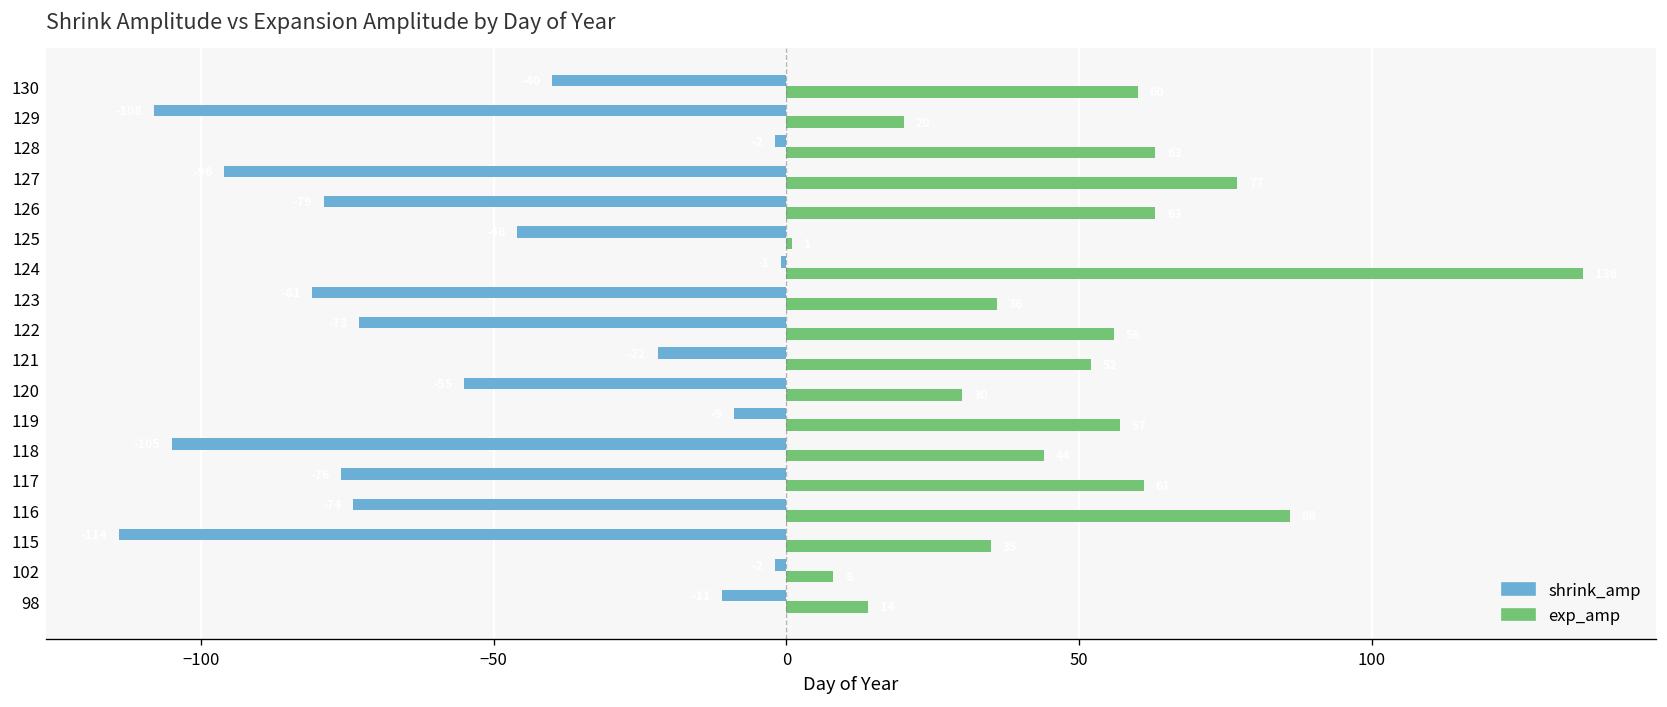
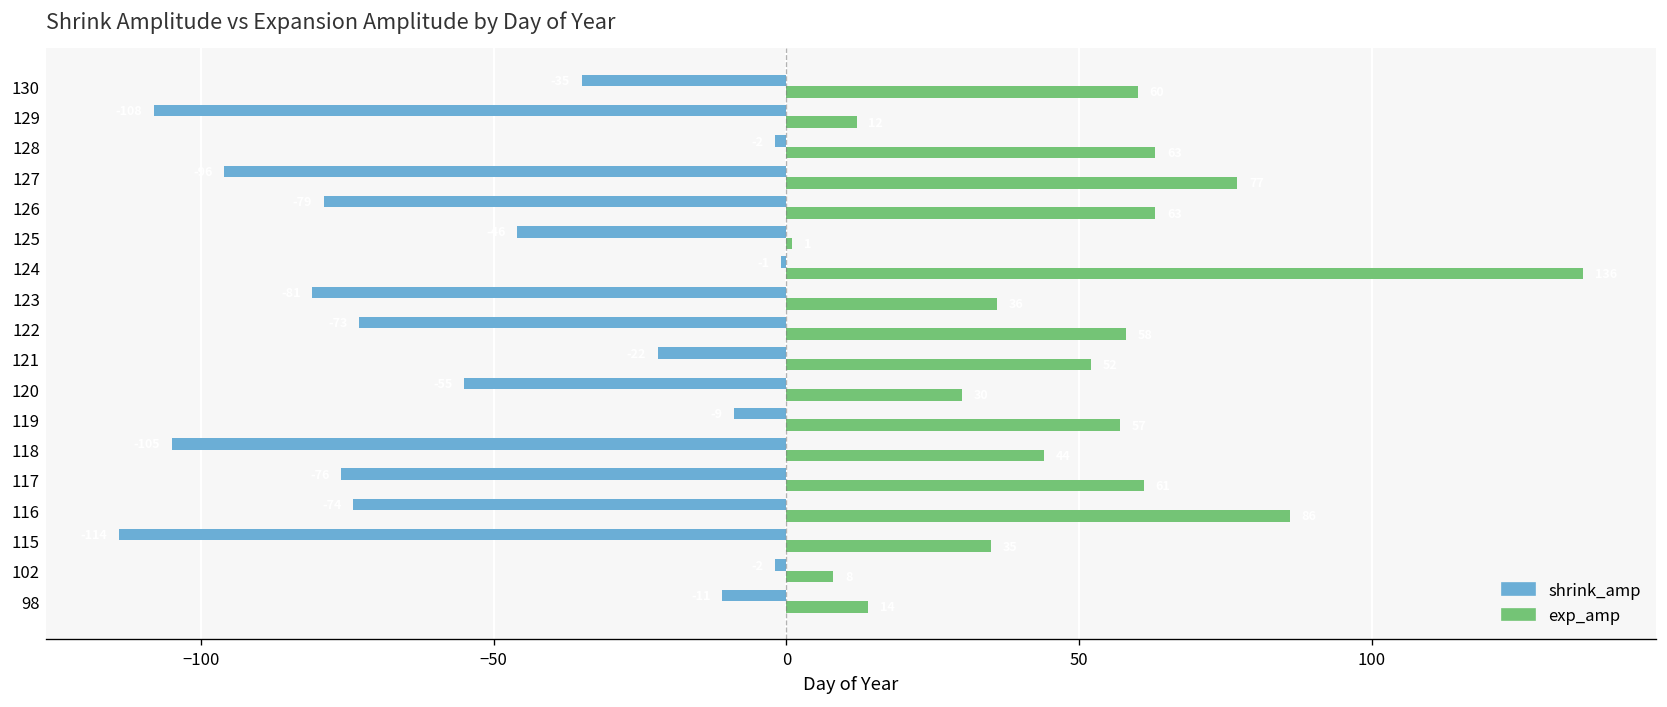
  {
    "shrink_amp": {
-     "130": -40,
+     "130": -35,
      "129": -108,
      "128": -2,
      "127": -96,
      "126": -79,
      "125": -46,
      "124": -1,
      "123": -81,
      "122": -73,
      "121": -22,
      "120": -55,
      "119": -9,
      "118": -105,
      "117": -76,
      "116": -74,
      "115": -114,
      "102": -2,
      "98": -11
    },
    "exp_amp": {
      "130": 60,
-     "129": 20,
+     "129": 12,
      "128": 63,
      "127": 77,
      "126": 63,
      "125": 1,
      "124": 136,
      "123": 36,
-     "122": 56,
+     "122": 58,
      "121": 52,
      "120": 30,
      "119": 57,
      "118": 44,
      "117": 61,
      "116": 86,
      "115": 35,
      "102": 8,
      "98": 14
    }
  }
